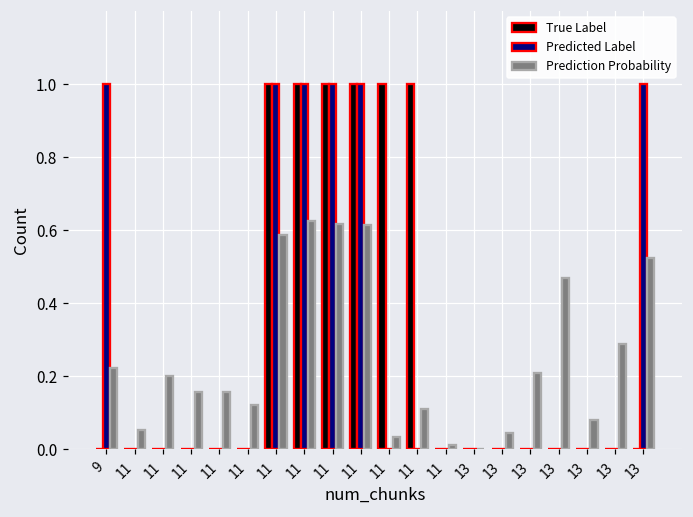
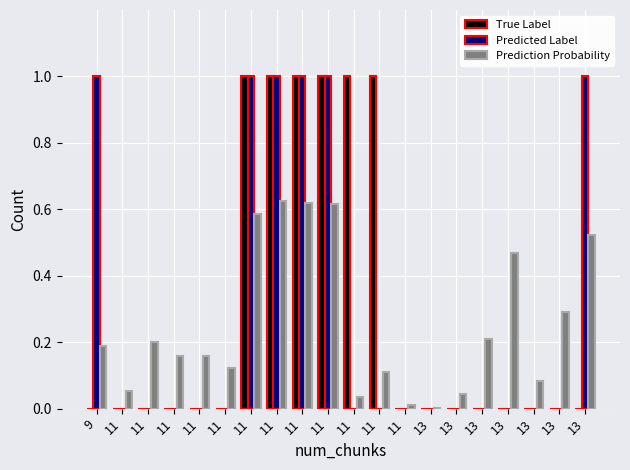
  {
    "True Label": {
      "9": 0.00
    },
    "Predicted Label": {
      "9": 1.00
    },
    "Prediction Probability": {
-     "9": 0.22
+     "9": 0.19
    }
  }
